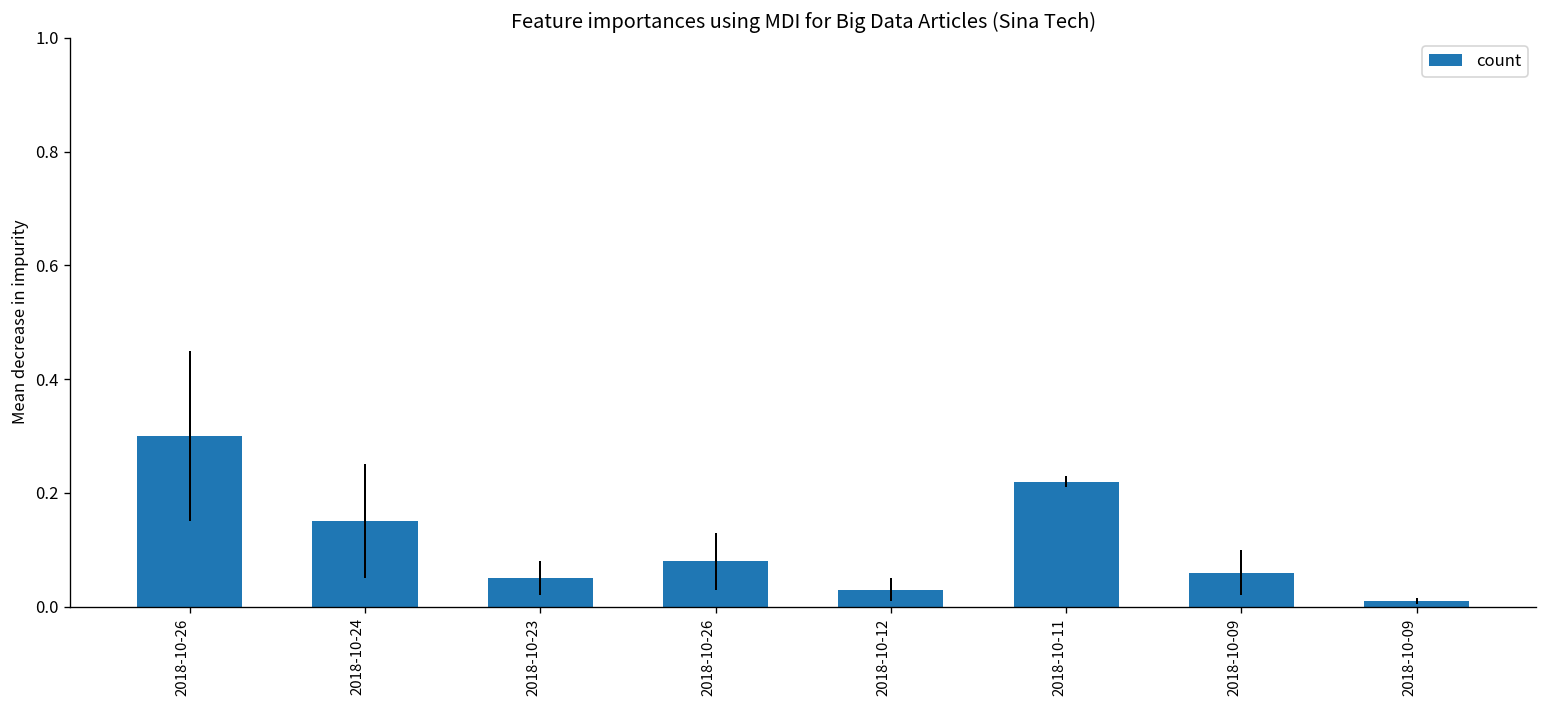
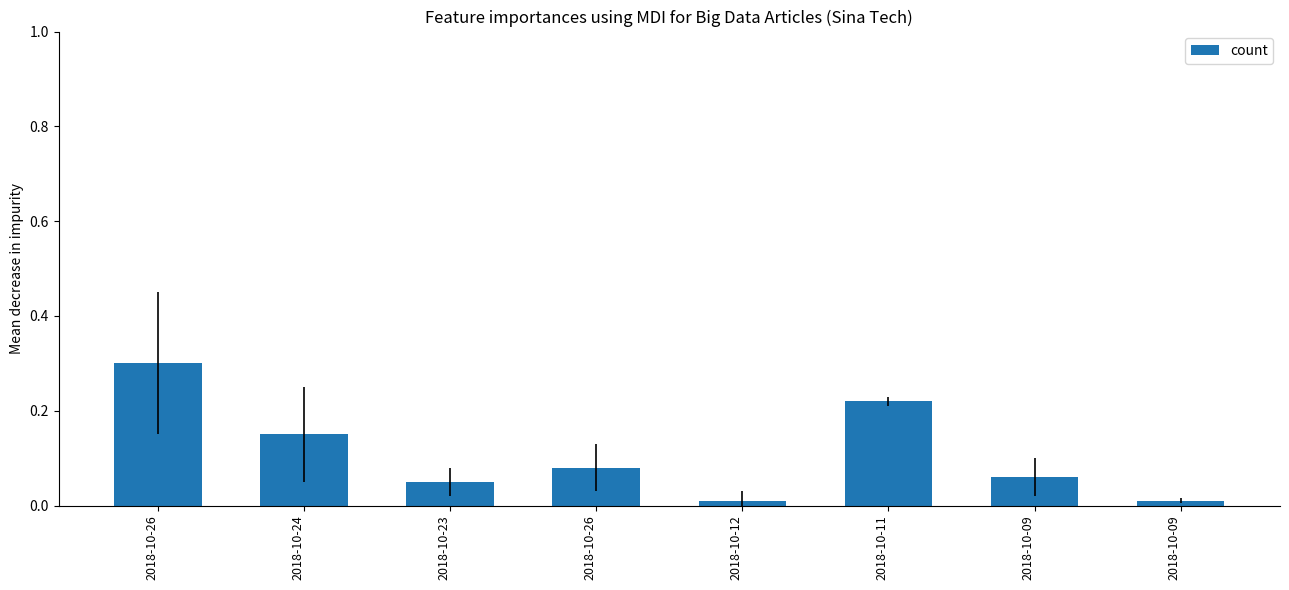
  {
    "2018-10-24": 0.15,
    "2018-10-23": 0.05,
-   "2018-10-12": 0.03,
+   "2018-10-12": 0.01,
    "2018-10-11": 0.22
  }
